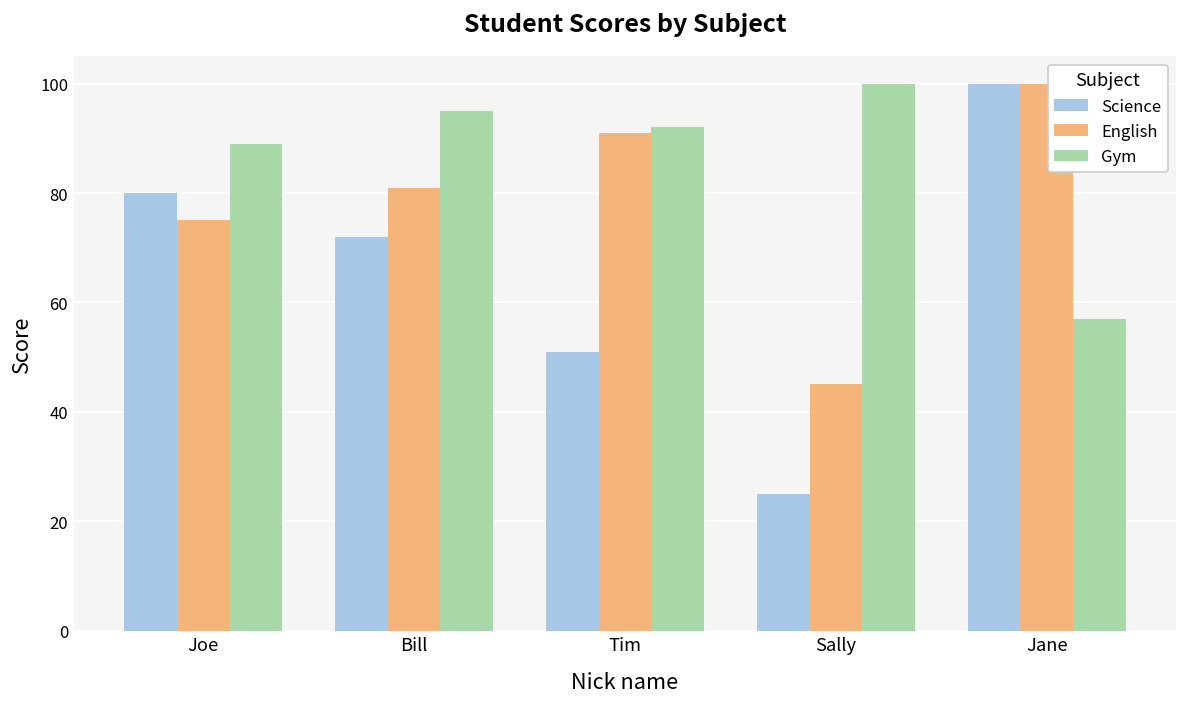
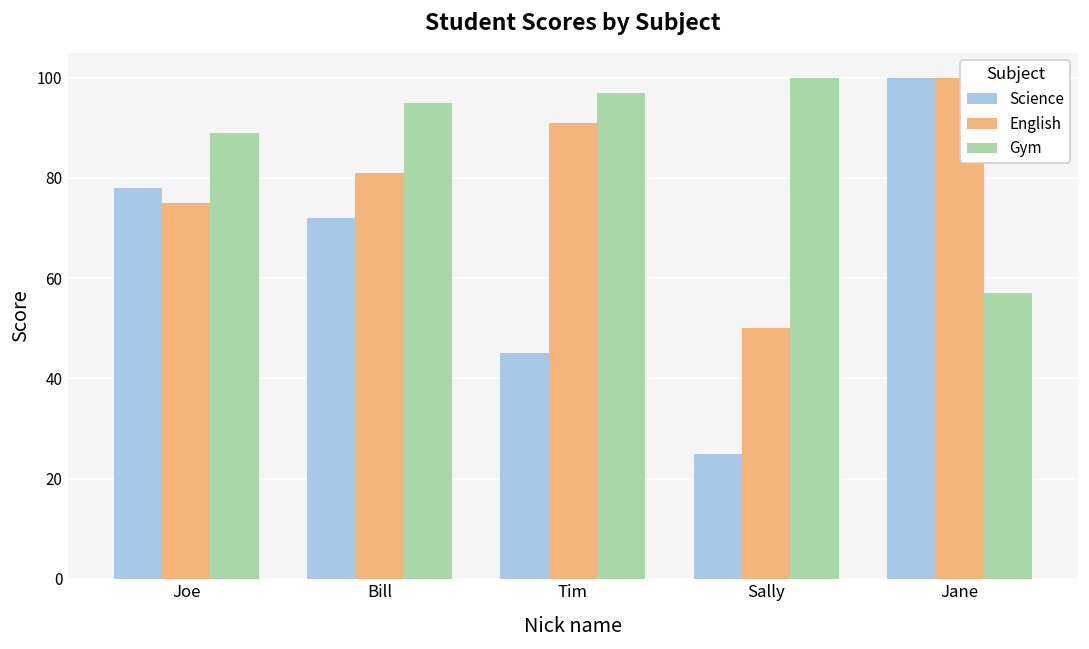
  {
    "Science": {
-     "Joe": 80,
+     "Joe": 78,
      "Bill": 72,
-     "Tim": 51,
+     "Tim": 45,
      "Sally": 25,
      "Jane": 100
    },
    "English": {
      "Joe": 75,
      "Bill": 81,
      "Tim": 91,
-     "Sally": 45,
+     "Sally": 50,
      "Jane": 100
    },
    "Gym": {
      "Joe": 89,
      "Bill": 95,
-     "Tim": 92,
+     "Tim": 97,
      "Sally": 100,
      "Jane": 57
    }
  }
